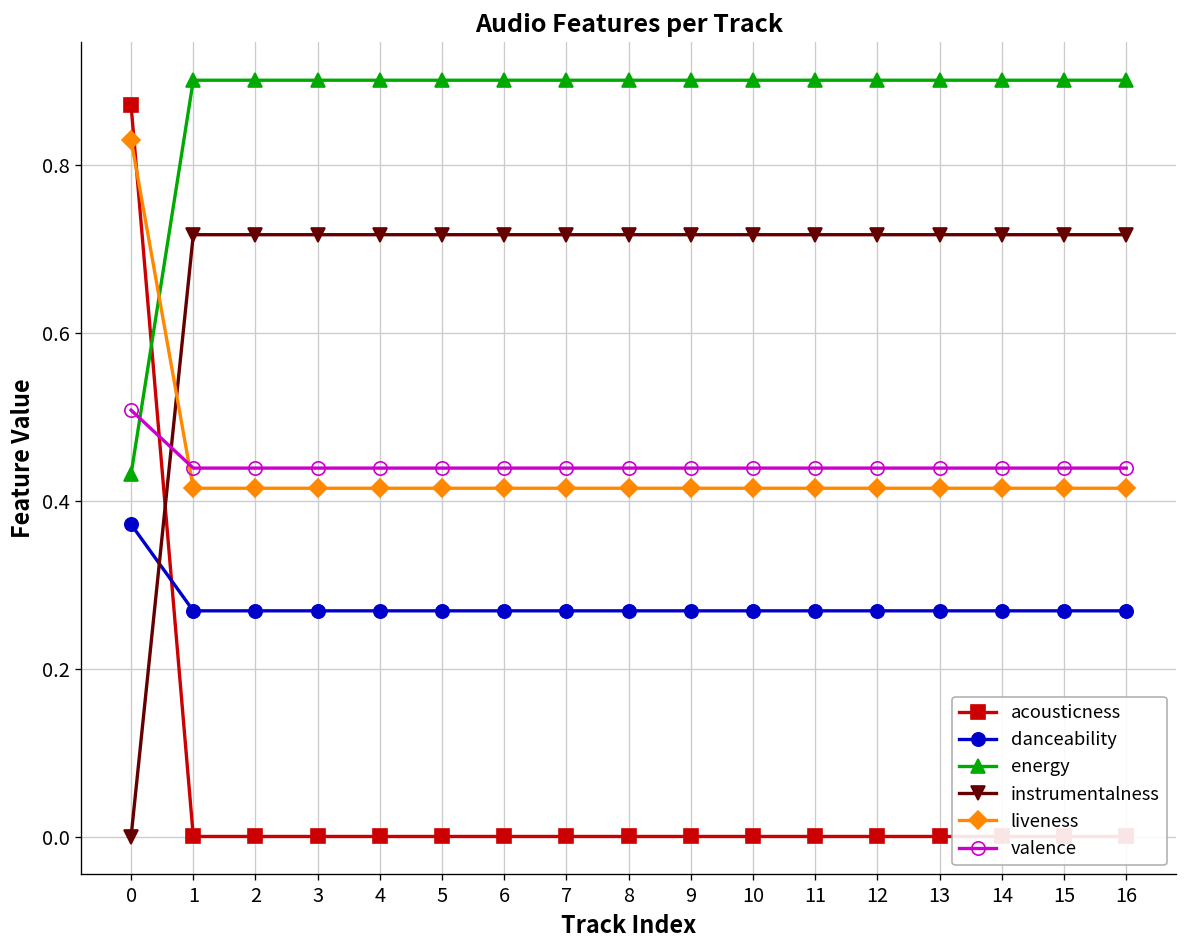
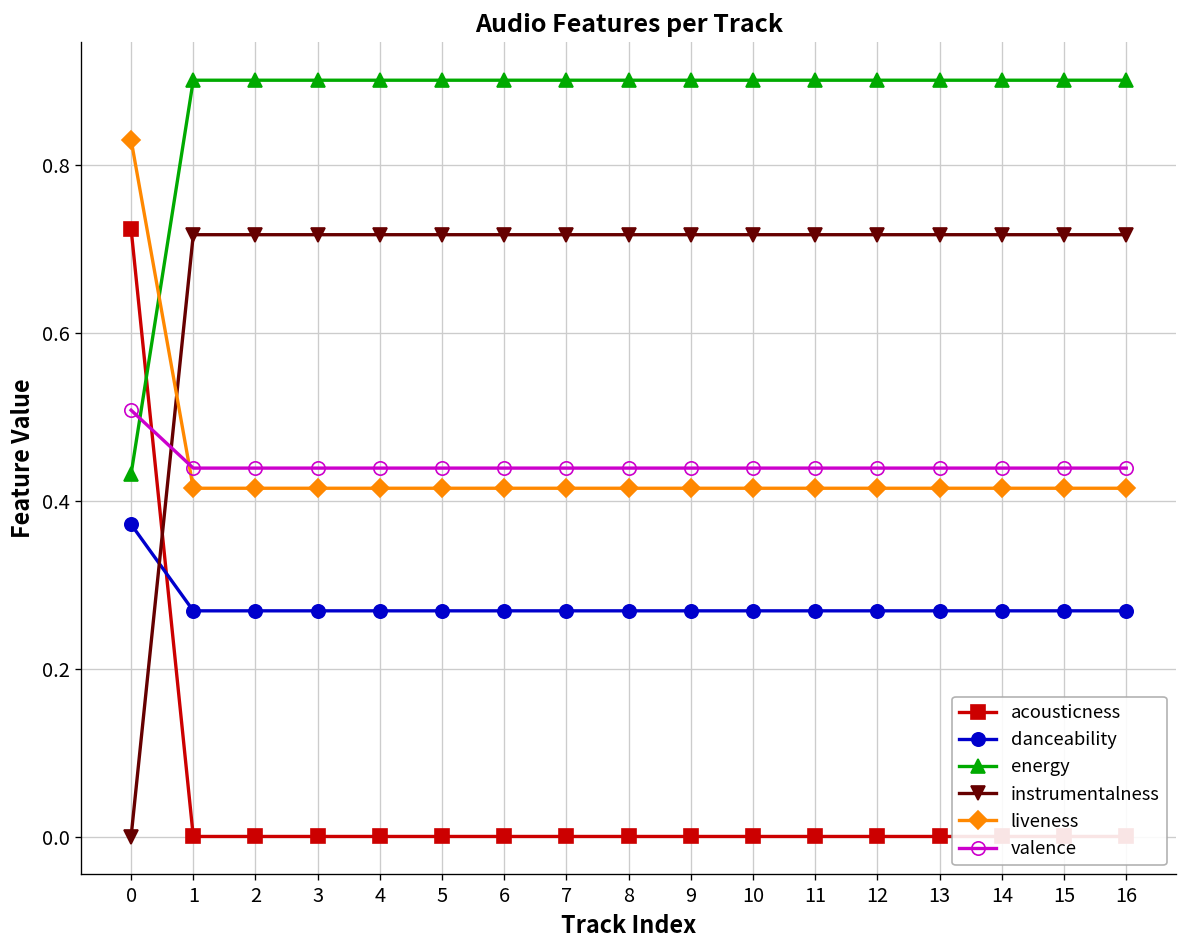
  {
    "acousticness": {
-     "0": 0.87,
+     "0": 0.72,
      "1": 0.00,
      "2": 0.00,
      "3": 0.00,
      "4": 0.00,
      "5": 0.00,
      "6": 0.00,
      "7": 0.00,
      "8": 0.00,
      "9": 0.00,
      "10": 0.00,
      "11": 0.00,
      "12": 0.00,
      "13": 0.00
    },
    "danceability": {
      "0": 0.37,
      "1": 0.27,
      "2": 0.27,
      "3": 0.27,
      "4": 0.27,
      "5": 0.27,
      "6": 0.27,
      "7": 0.27,
      "8": 0.27,
      "9": 0.27,
      "10": 0.27,
      "11": 0.27,
      "12": 0.27,
      "13": 0.27,
      "14": 0.27,
      "15": 0.27,
      "16": 0.27
    },
    "energy": {
      "0": 0.43,
      "1": 0.90,
      "2": 0.90,
      "3": 0.90,
      "4": 0.90,
      "5": 0.90,
      "6": 0.90,
      "7": 0.90,
      "8": 0.90,
      "9": 0.90,
      "10": 0.90,
      "11": 0.90,
      "12": 0.90,
      "13": 0.90,
      "14": 0.90,
      "15": 0.90,
      "16": 0.90
    },
    "instrumentalness": {
      "0": 0.00,
      "1": 0.72,
      "2": 0.72,
      "3": 0.72,
      "4": 0.72,
      "5": 0.72,
      "6": 0.72,
      "7": 0.72,
      "8": 0.72,
      "9": 0.72,
      "10": 0.72,
      "11": 0.72,
      "12": 0.72,
      "13": 0.72,
      "14": 0.72,
      "15": 0.72,
      "16": 0.72
    },
    "liveness": {
      "0": 0.83,
      "1": 0.42,
      "2": 0.42,
      "3": 0.42,
      "4": 0.42,
      "5": 0.42,
      "6": 0.42,
      "7": 0.42,
      "8": 0.42,
      "9": 0.42,
      "10": 0.42,
      "11": 0.42,
      "12": 0.42,
      "13": 0.42,
      "14": 0.42,
      "15": 0.42,
      "16": 0.42
    },
    "valence": {
      "0": 0.51,
      "1": 0.44,
      "2": 0.44,
      "3": 0.44,
      "4": 0.44,
      "5": 0.44,
      "6": 0.44,
      "7": 0.44,
      "8": 0.44,
      "9": 0.44,
      "10": 0.44,
      "11": 0.44,
      "12": 0.44,
      "13": 0.44,
      "14": 0.44,
      "15": 0.44,
      "16": 0.44
    }
  }
